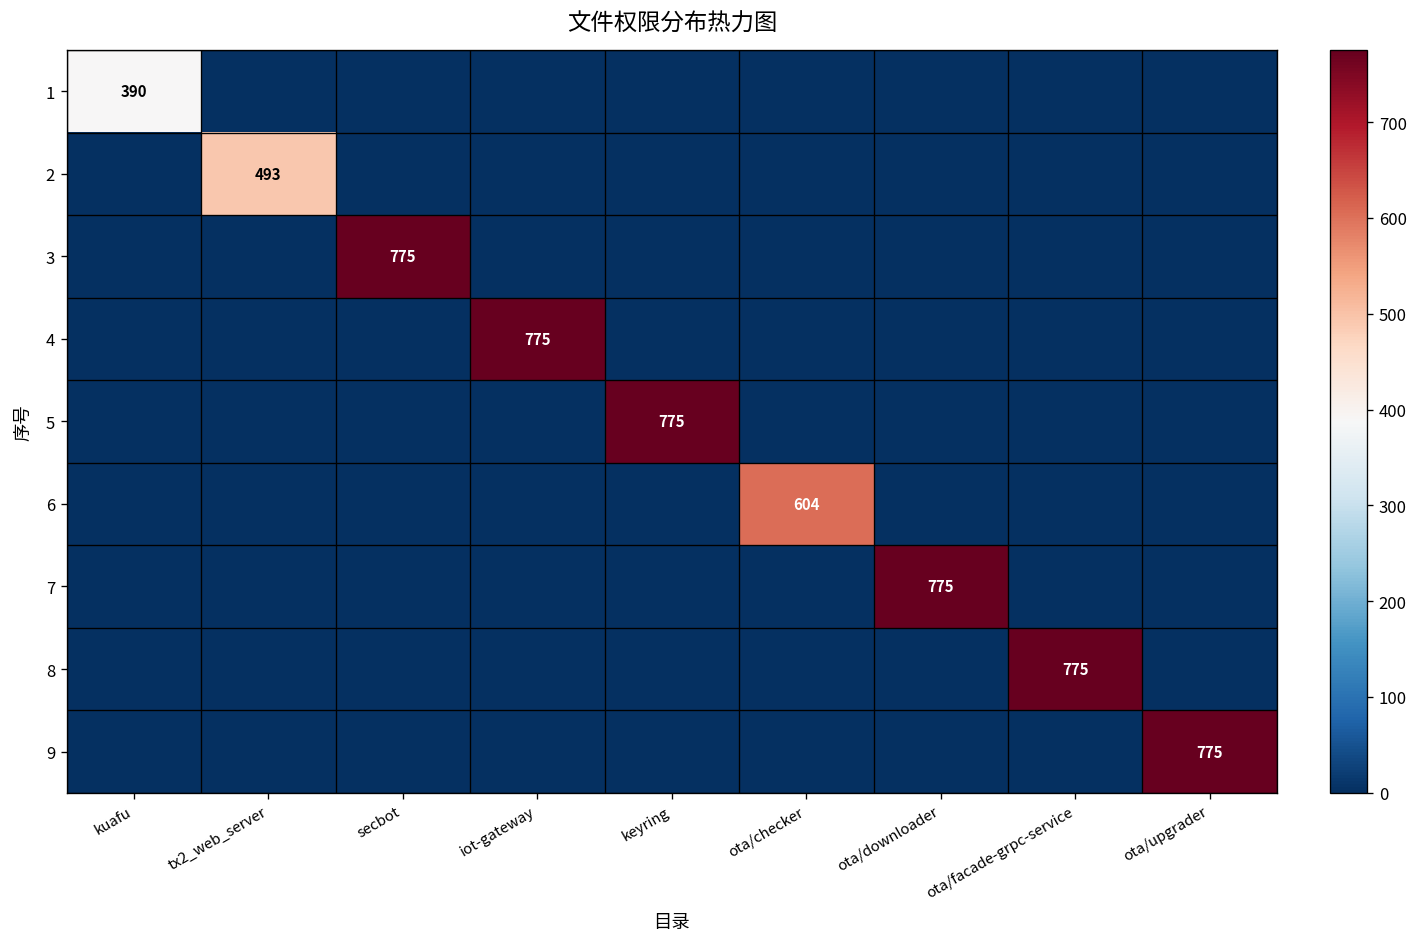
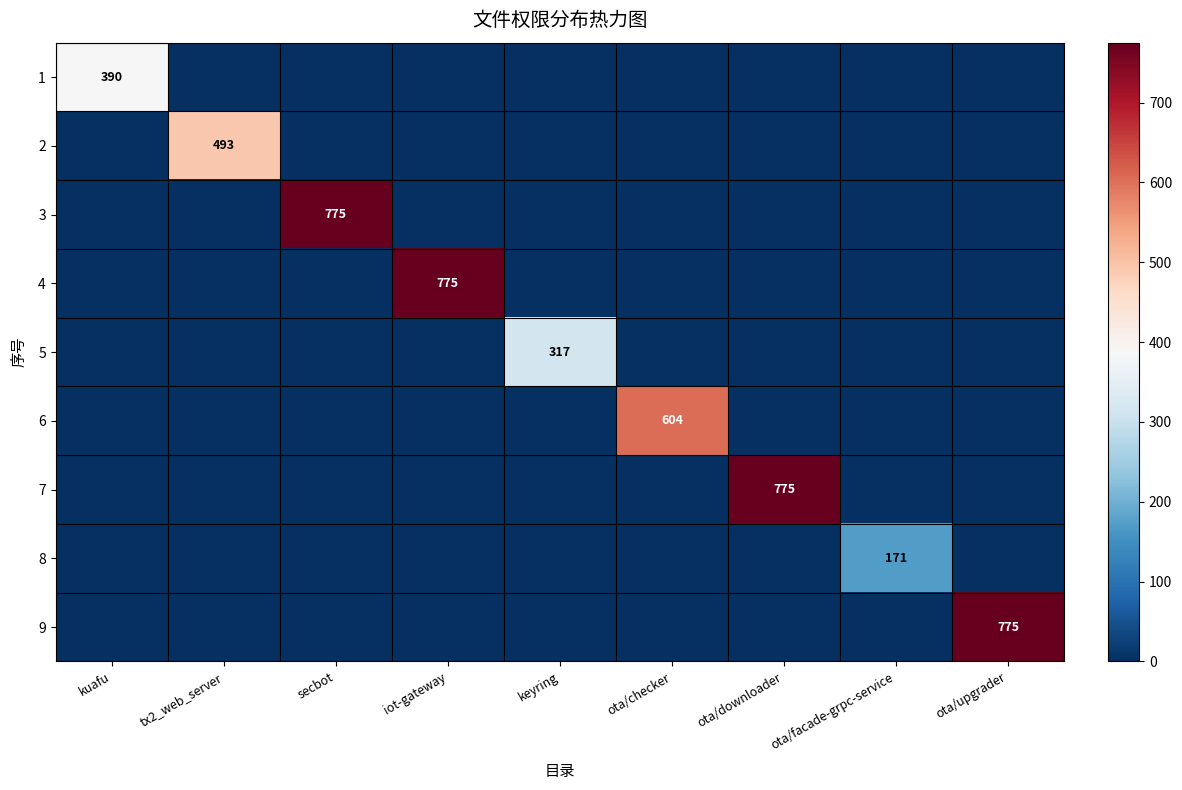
  {
    "1": {
      "kuafu": 390
    },
    "2": {
      "tx2_web_server": 493
    },
    "3": {
      "secbot": 775
    },
    "4": {
      "iot-gateway": 775
    },
    "5": {
-     "keyring": 775
+     "keyring": 317
    },
    "6": {
      "ota/checker": 604
    },
    "7": {
      "ota/downloader": 775
    },
    "8": {
-     "ota/facade-grpc-service": 775
+     "ota/facade-grpc-service": 171
    },
    "9": {
      "ota/upgrader": 775
    }
  }
